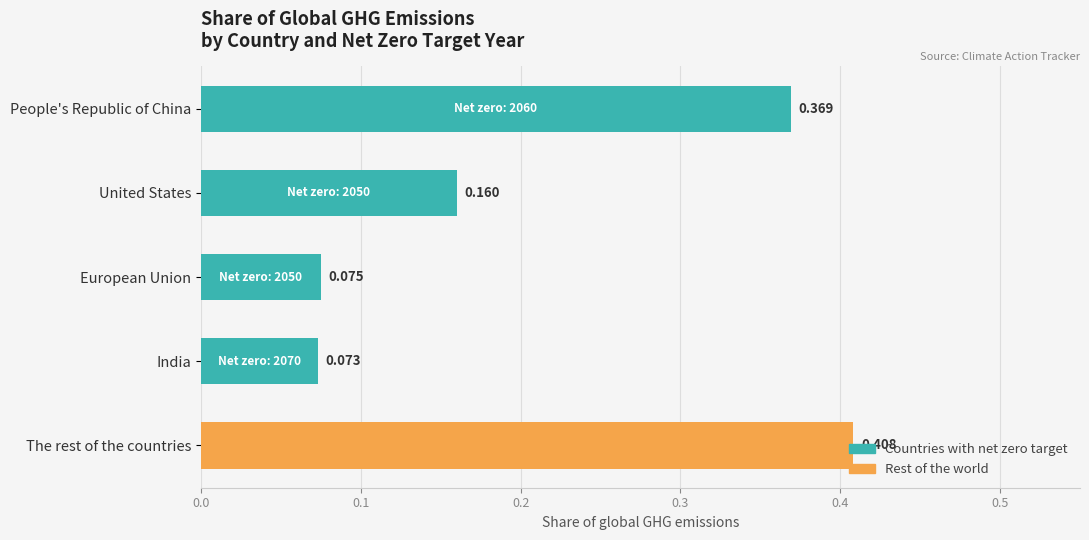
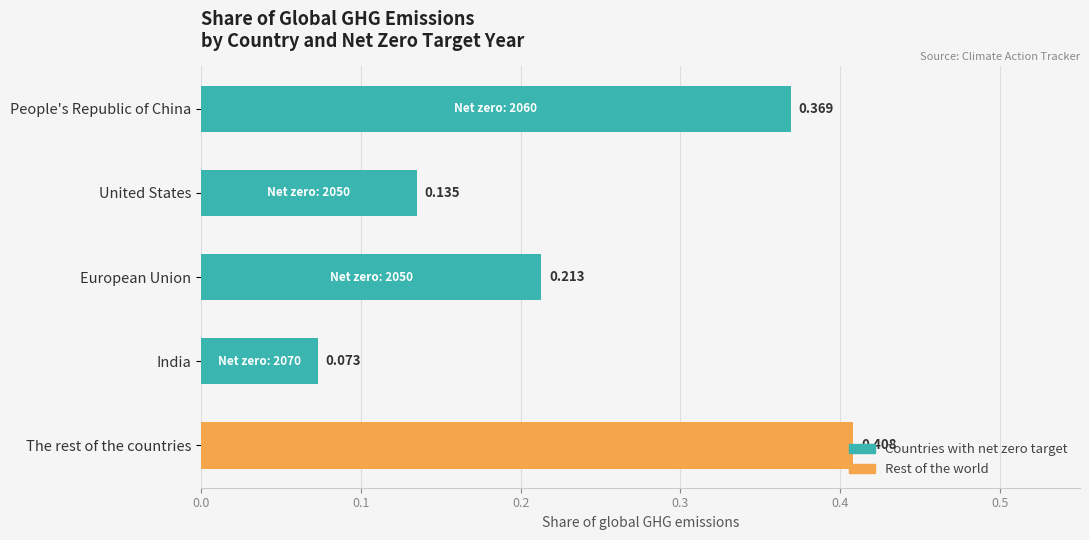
  {
    "People's Republic of China": 0.369,
-   "United States": 0.160,
-   "European Union": 0.075,
+   "United States": 0.135,
+   "European Union": 0.213,
    "India": 0.073,
    "The rest of the countries": 0.408
  }
